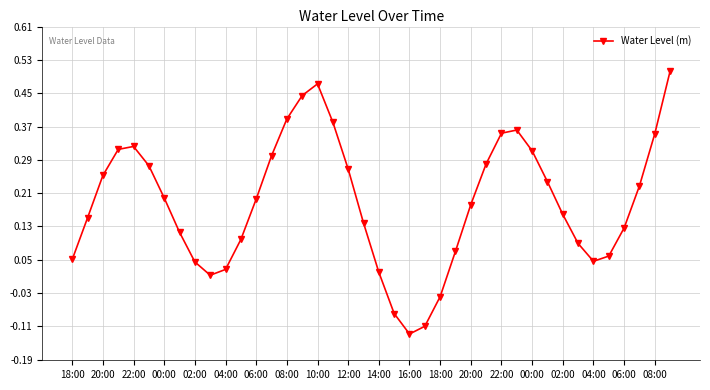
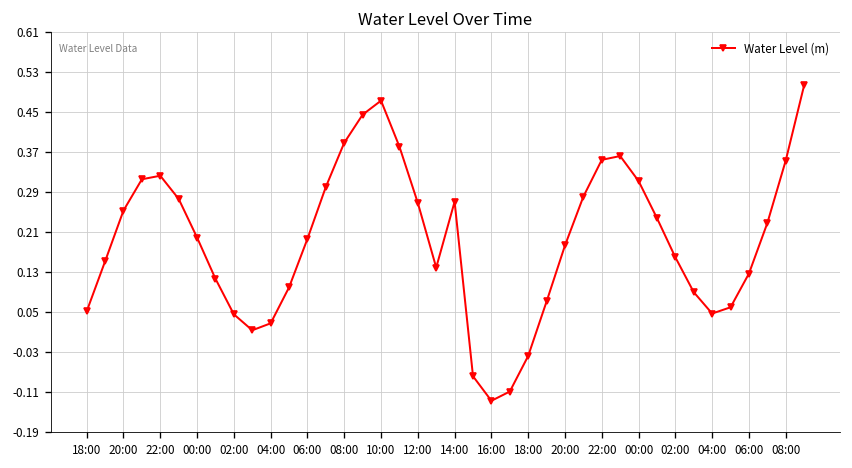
  {
    "10:00": 0.47,
    "12:00": 0.27,
-   "14:00": 0.02,
+   "14:00": 0.27,
    "16:00": -0.13
  }
